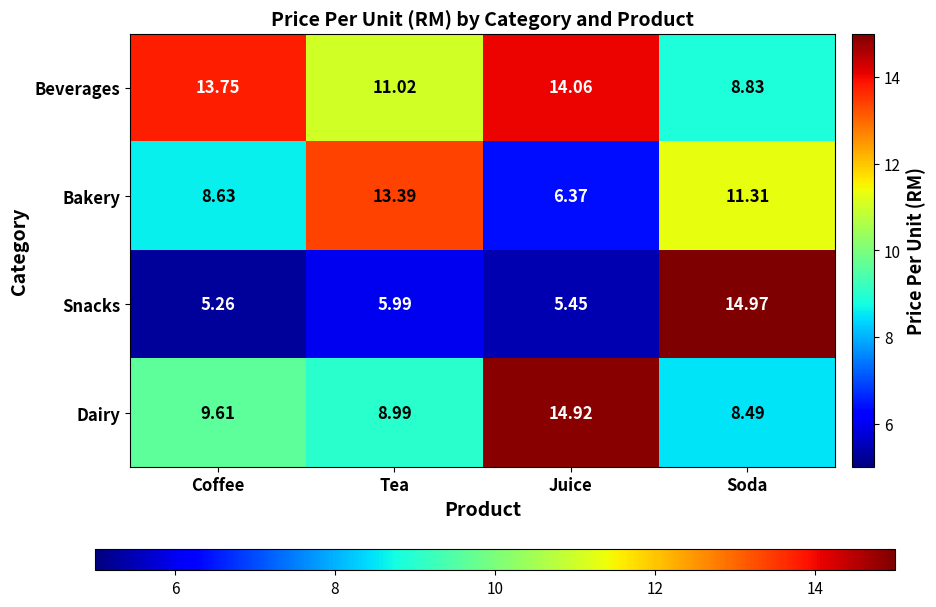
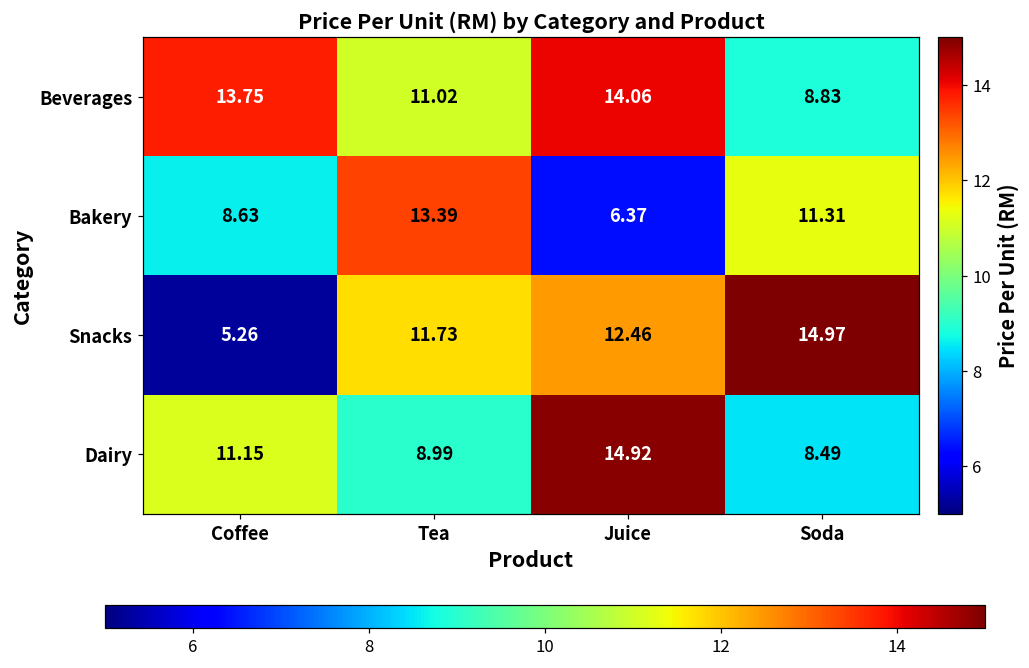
  {
    "Beverages": {
      "Coffee": 13.75,
      "Tea": 11.02,
      "Juice": 14.06,
      "Soda": 8.83
    },
    "Bakery": {
      "Coffee": 8.63,
      "Tea": 13.39,
      "Juice": 6.37,
      "Soda": 11.31
    },
    "Snacks": {
      "Coffee": 5.26,
-     "Tea": 5.99,
-     "Juice": 5.45,
+     "Tea": 11.73,
+     "Juice": 12.46,
      "Soda": 14.97
    },
    "Dairy": {
-     "Coffee": 9.61,
+     "Coffee": 11.15,
      "Tea": 8.99,
      "Juice": 14.92,
      "Soda": 8.49
    }
  }
